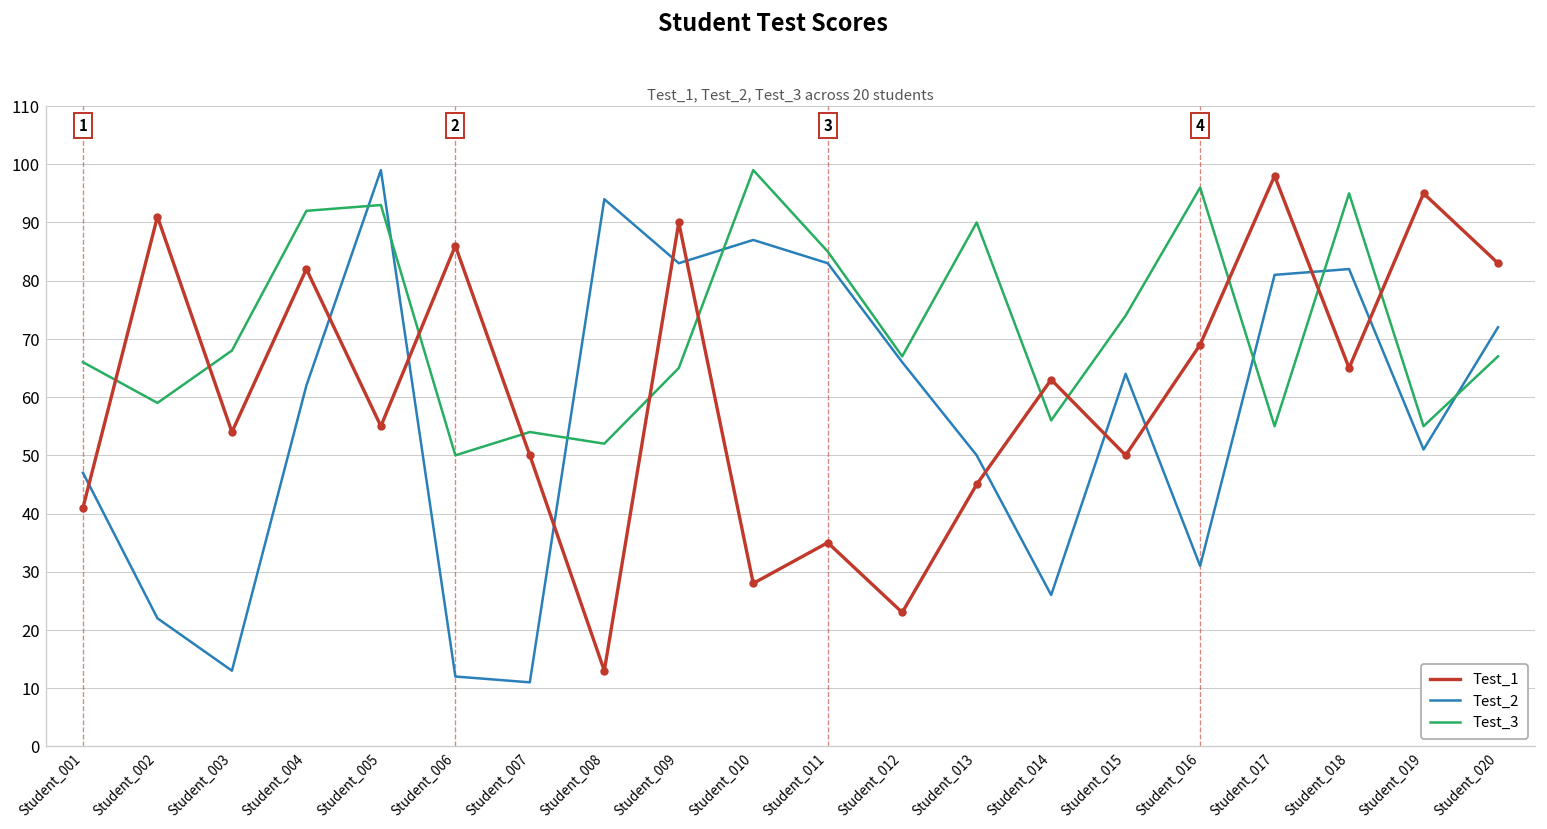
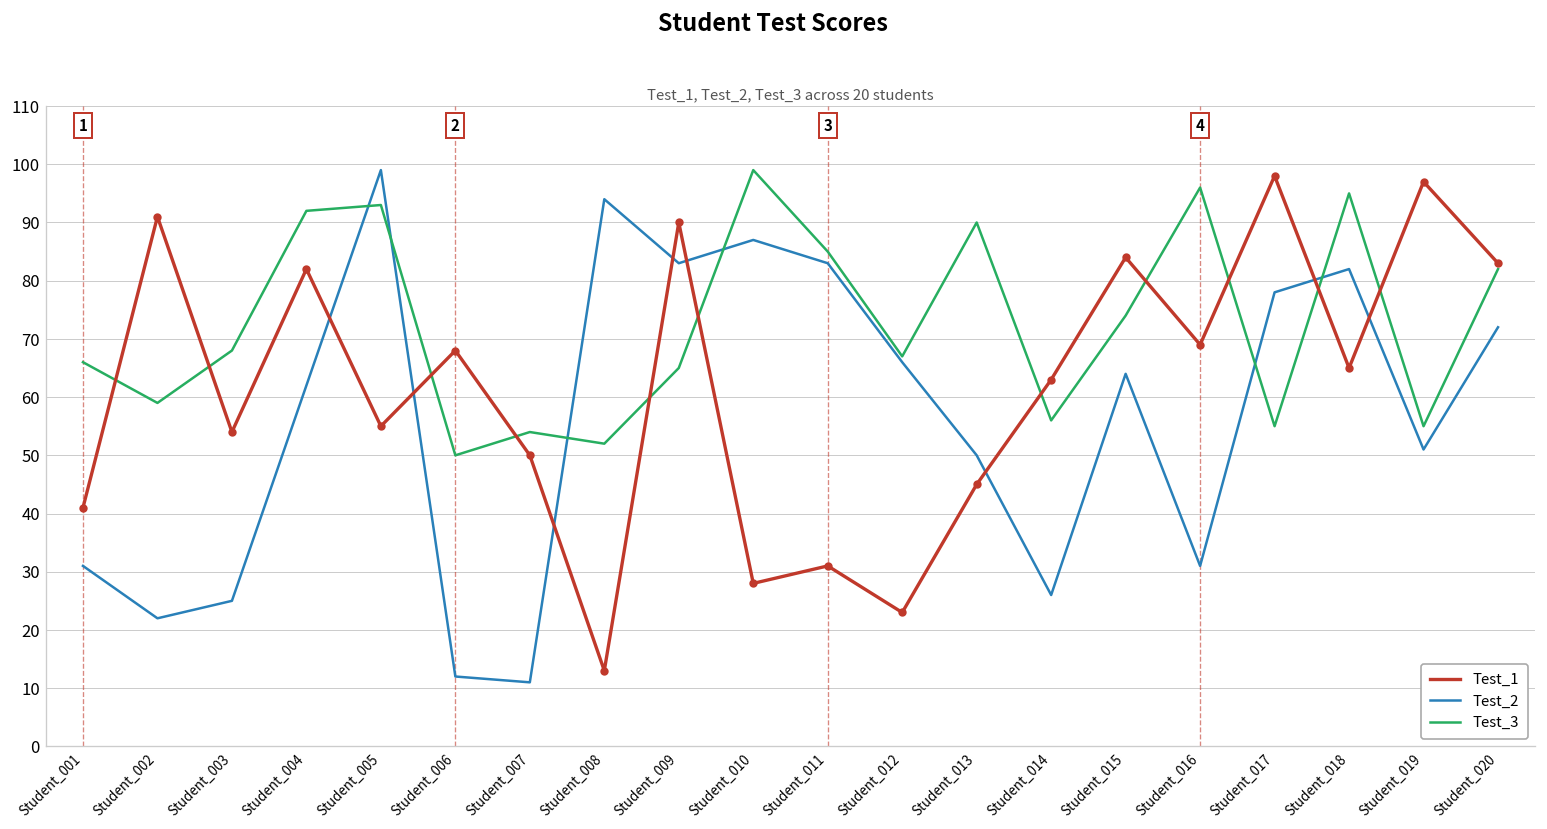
  {
    "Test_1": {
      "Student_001": 41,
      "Student_002": 91,
      "Student_003": 54,
      "Student_004": 82,
      "Student_005": 55,
-     "Student_006": 86,
+     "Student_006": 68,
      "Student_007": 50,
      "Student_008": 13,
      "Student_009": 90,
      "Student_010": 28,
-     "Student_011": 35,
+     "Student_011": 31,
      "Student_012": 23,
      "Student_013": 45,
      "Student_014": 63,
-     "Student_015": 50,
+     "Student_015": 84,
      "Student_016": 69,
      "Student_017": 98,
      "Student_018": 65,
-     "Student_019": 95,
+     "Student_019": 97,
      "Student_020": 83
    },
    "Test_2": {
-     "Student_001": 47,
+     "Student_001": 31,
      "Student_002": 22,
-     "Student_003": 13,
+     "Student_003": 25,
      "Student_004": 62,
      "Student_005": 99,
      "Student_006": 12,
      "Student_007": 11,
      "Student_008": 94,
      "Student_009": 83,
      "Student_010": 87,
      "Student_011": 83,
      "Student_012": 66,
      "Student_013": 50,
      "Student_014": 26,
      "Student_015": 64,
      "Student_016": 31,
-     "Student_017": 81,
+     "Student_017": 78,
      "Student_018": 82,
      "Student_019": 51,
      "Student_020": 72
    },
    "Test_3": {
      "Student_001": 66,
      "Student_002": 59,
      "Student_003": 68,
      "Student_004": 92,
      "Student_005": 93,
      "Student_006": 50,
      "Student_007": 54,
      "Student_008": 52,
      "Student_009": 65,
      "Student_010": 99,
      "Student_011": 85,
      "Student_012": 67,
      "Student_013": 90,
      "Student_014": 56,
      "Student_015": 74,
      "Student_016": 96,
      "Student_017": 55,
      "Student_018": 95,
      "Student_019": 55,
-     "Student_020": 67
+     "Student_020": 82
    }
  }
